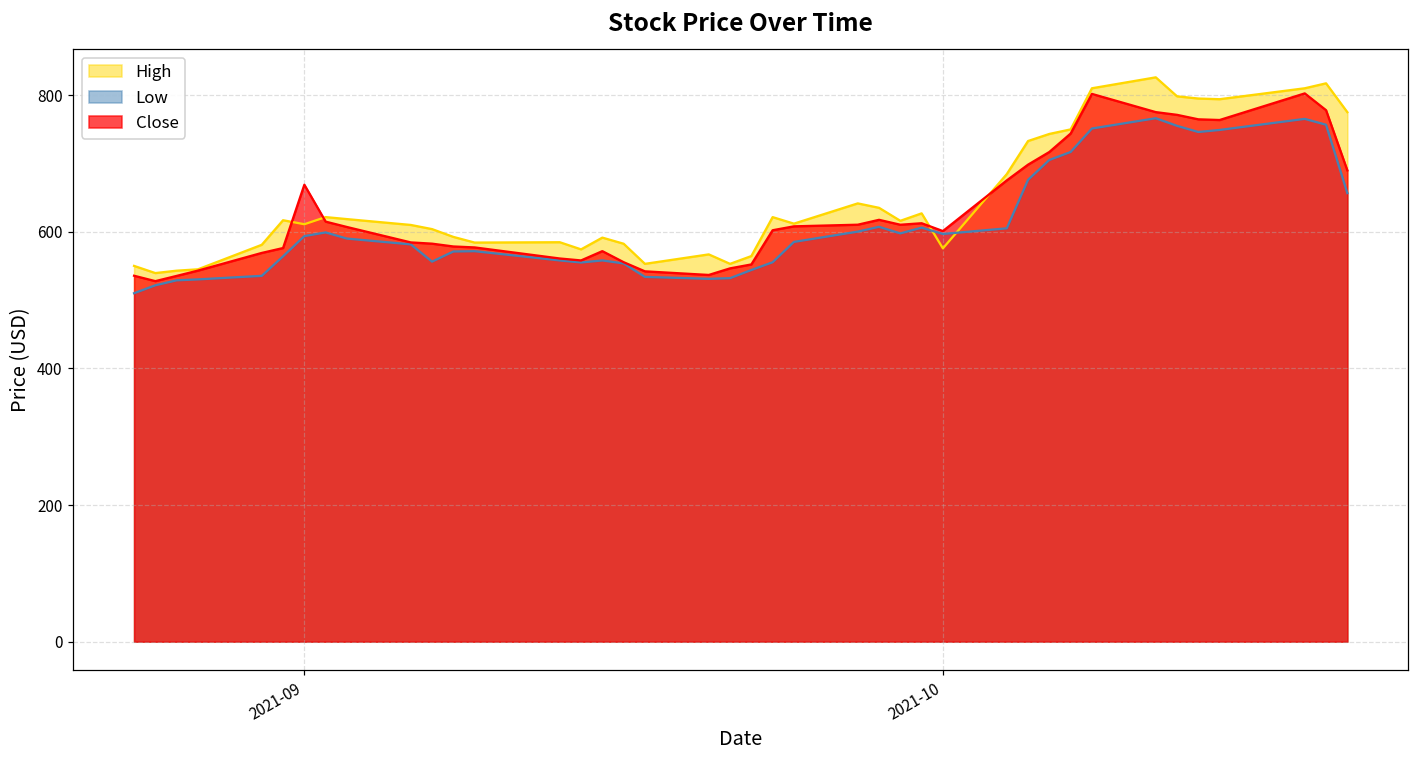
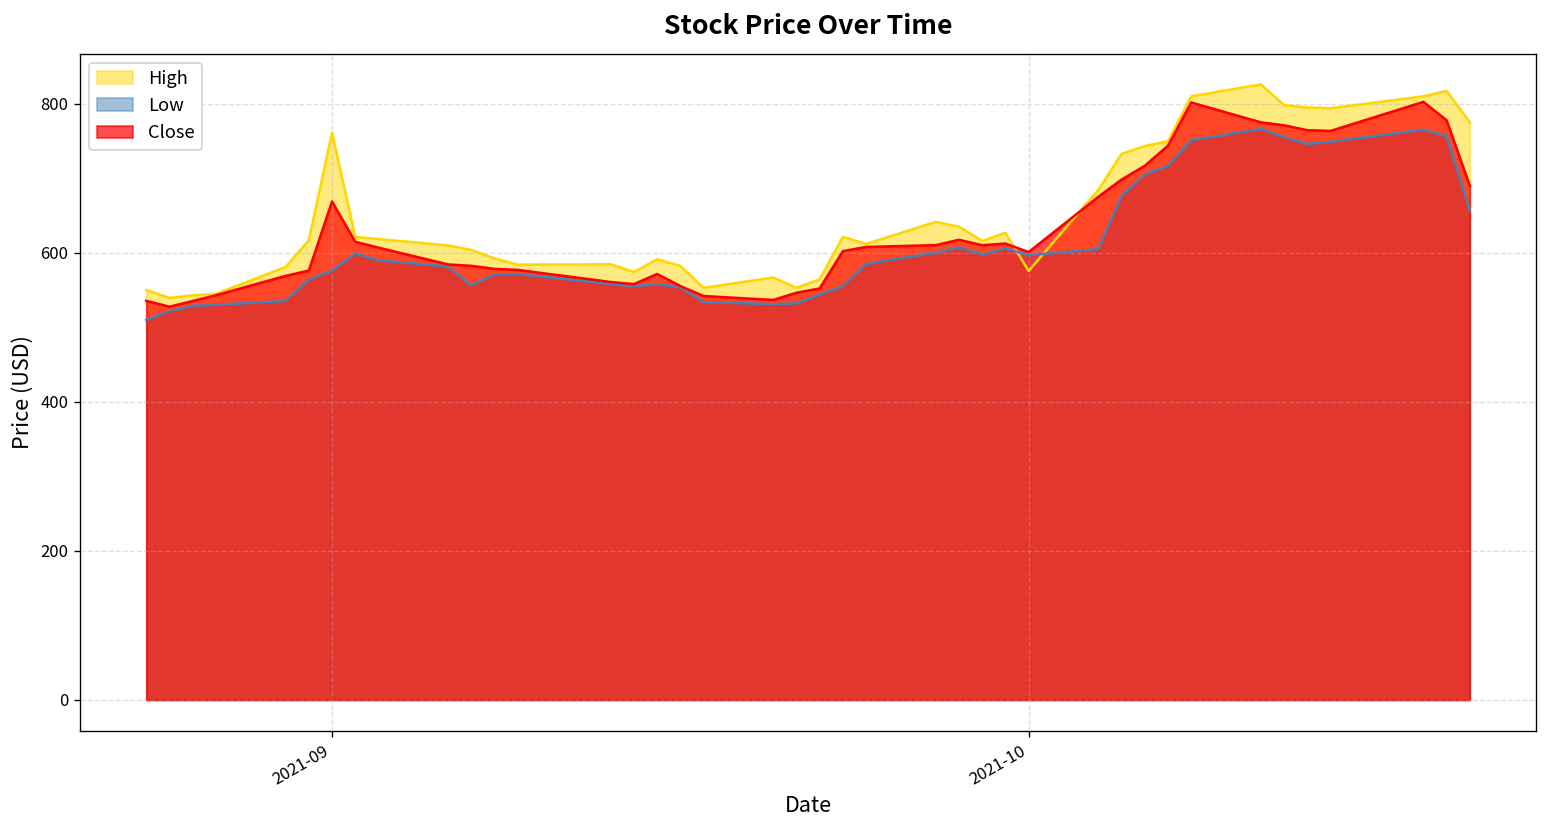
  {
    "High": {
-     "2021-09": 610,
+     "2021-09": 760,
      "2021-10": 580
    },
    "Low": {
-     "2021-09": 590,
+     "2021-09": 580,
      "2021-10": 600
    },
    "Close": {
      "2021-09": 670,
      "2021-10": 600
    }
  }
